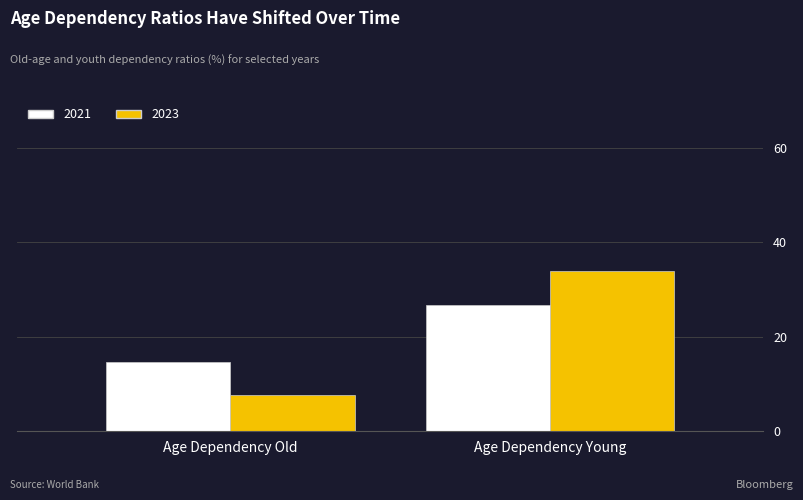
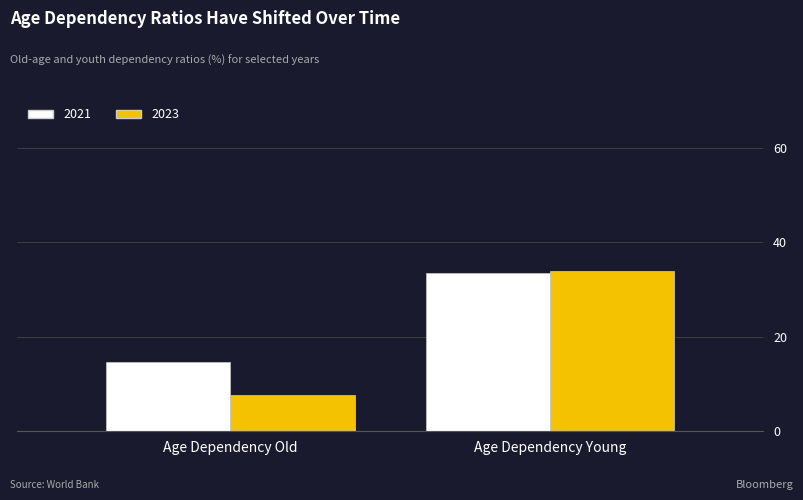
  {
    "2021": {
      "Age Dependency Old": 15,
-     "Age Dependency Young": 27
+     "Age Dependency Young": 34
    },
    "2023": {
      "Age Dependency Old": 8,
      "Age Dependency Young": 34
    }
  }
